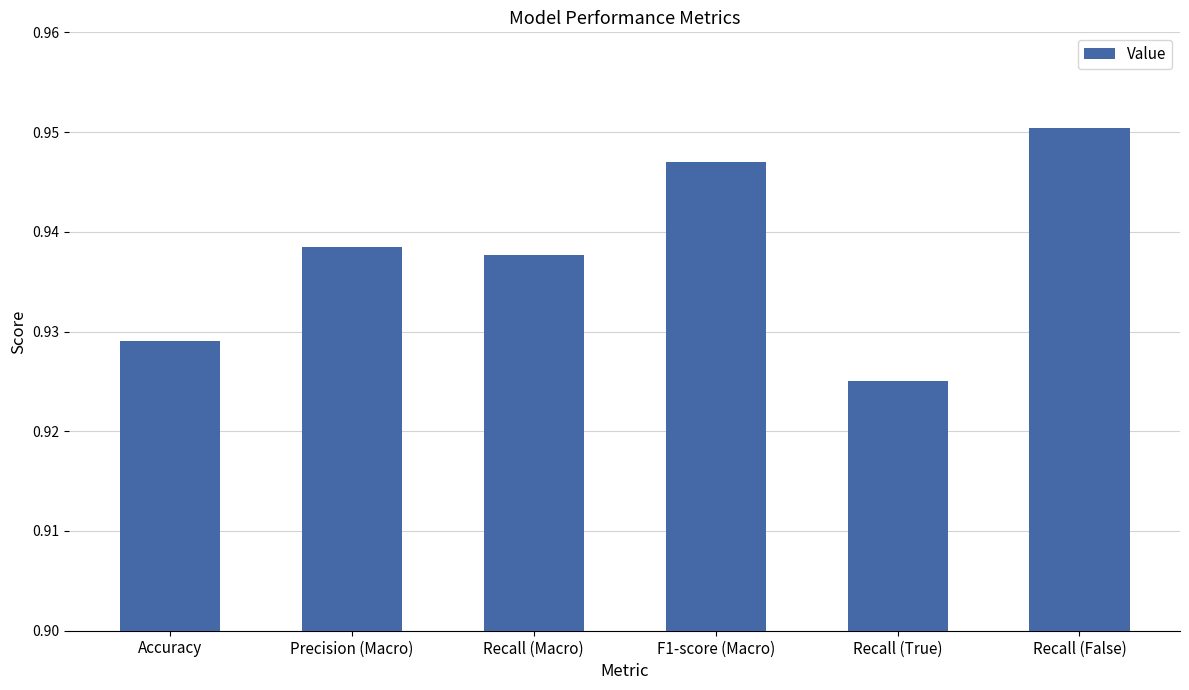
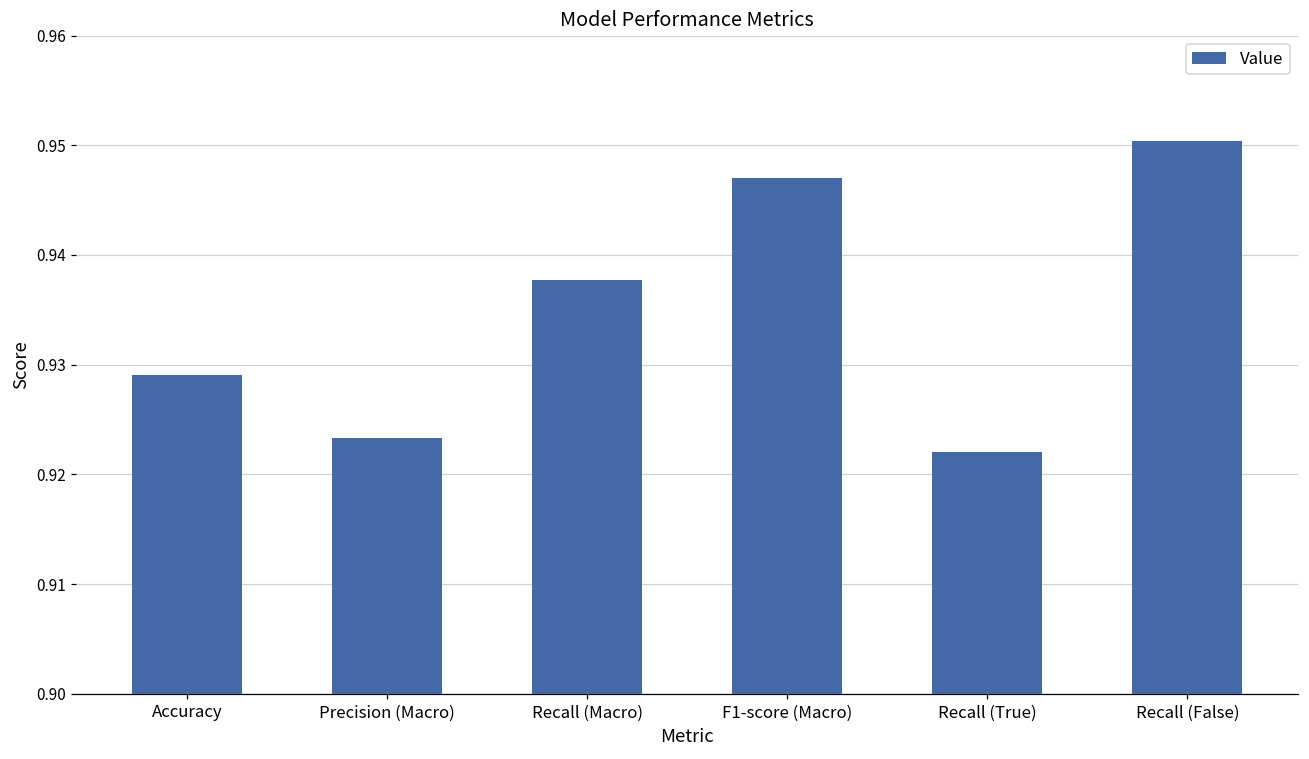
  {
    "Accuracy": 0.929,
-   "Precision (Macro)": 0.939,
+   "Precision (Macro)": 0.923,
    "Recall (Macro)": 0.938,
    "F1-score (Macro)": 0.947,
-   "Recall (True)": 0.925,
+   "Recall (True)": 0.922,
    "Recall (False)": 0.950
  }
